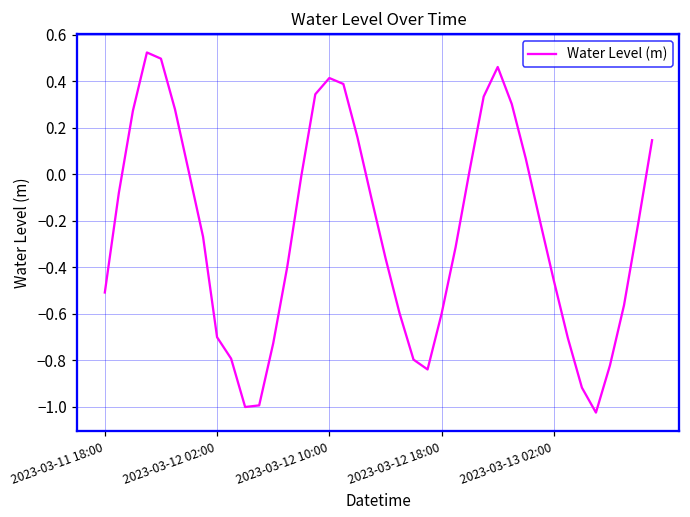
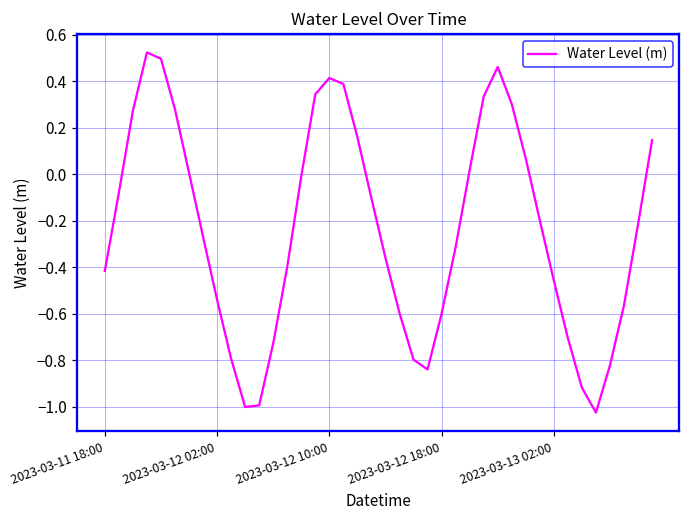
  {
-   "2023-03-11 18:00": -0.51,
-   "2023-03-12 02:00": -0.70,
+   "2023-03-11 18:00": -0.42,
+   "2023-03-12 02:00": -0.54,
    "2023-03-12 10:00": 0.41,
    "2023-03-12 18:00": -0.60,
    "2023-03-13 02:00": -0.46
  }
